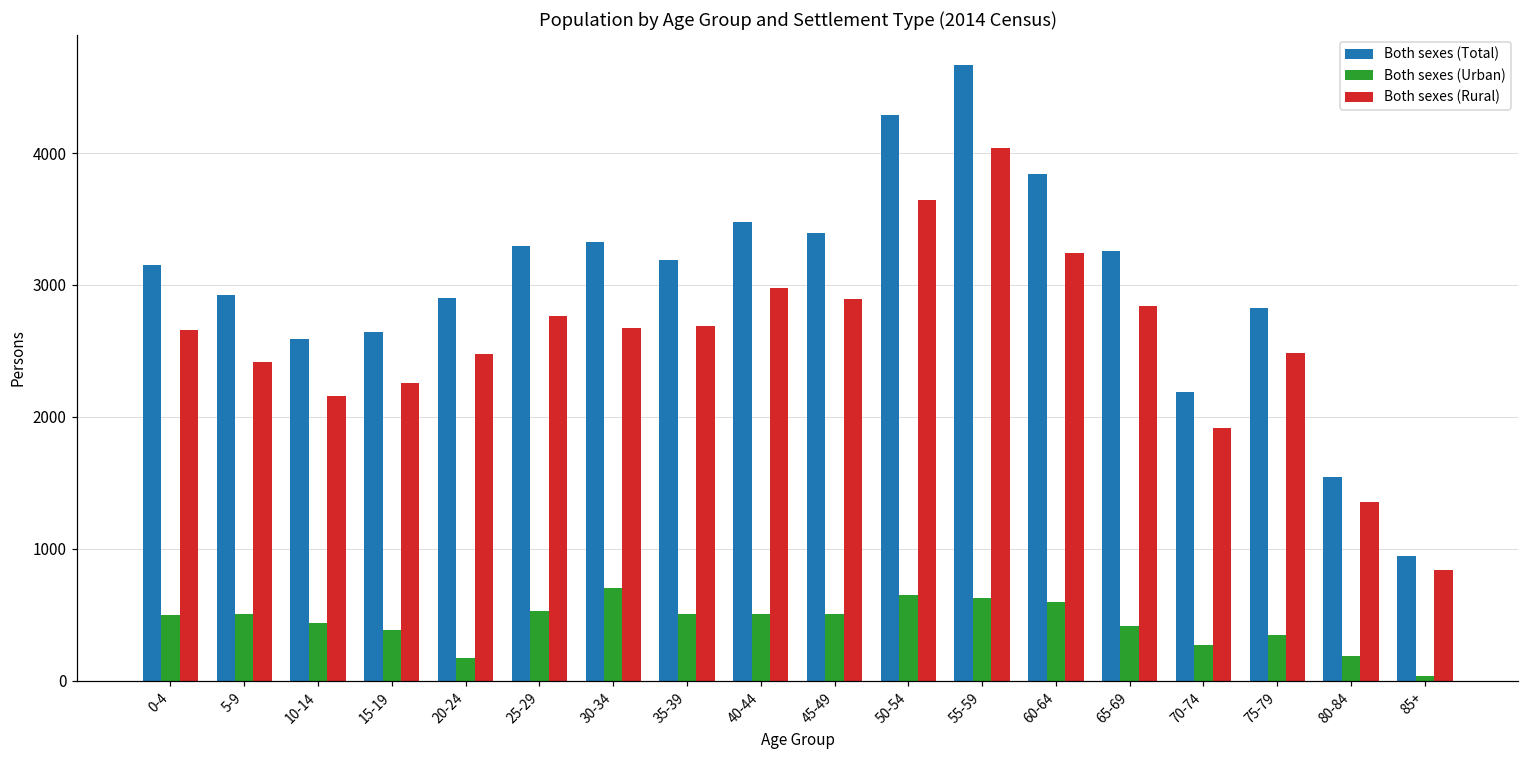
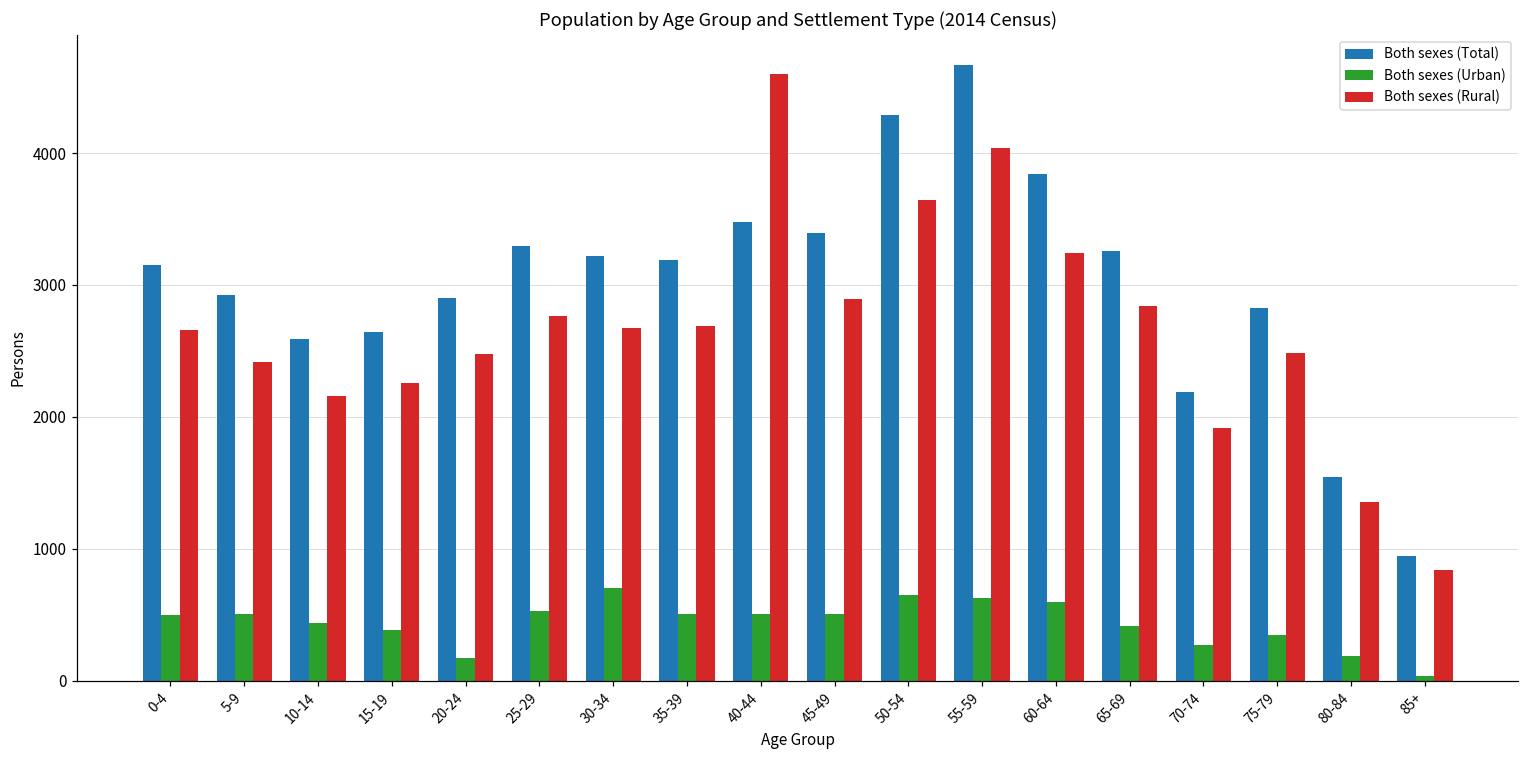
  {
    "Both sexes (Total)": {
      "0-4": 3150,
      "5-9": 2920,
      "10-14": 2590,
      "15-19": 2640,
      "20-24": 2910,
      "25-29": 3290,
-     "30-34": 3320,
+     "30-34": 3220,
      "35-39": 3190,
      "40-44": 3480,
      "45-49": 3400,
      "50-54": 4290,
      "55-59": 4670,
      "60-64": 3840,
      "65-69": 3250,
      "70-74": 2190,
      "75-79": 2830,
      "80-84": 1540,
      "85+": 940
    },
    "Both sexes (Urban)": {
      "0-4": 500,
      "5-9": 500,
      "10-14": 430,
      "15-19": 390,
      "20-24": 170,
      "25-29": 530,
      "30-34": 700,
      "35-39": 500,
      "40-44": 500,
      "45-49": 510,
      "50-54": 650,
      "55-59": 630,
      "60-64": 600,
      "65-69": 410,
      "70-74": 270,
      "75-79": 350,
      "80-84": 180,
      "85+": 30
    },
    "Both sexes (Rural)": {
      "0-4": 2660,
      "5-9": 2420,
      "10-14": 2160,
      "15-19": 2260,
      "20-24": 2480,
      "25-29": 2760,
      "30-34": 2670,
      "35-39": 2690,
-     "40-44": 2980,
+     "40-44": 4600,
      "45-49": 2890,
      "50-54": 3650,
      "55-59": 4040,
      "60-64": 3240,
      "65-69": 2840,
      "70-74": 1910,
      "75-79": 2480,
      "80-84": 1360,
      "85+": 840
    }
  }
